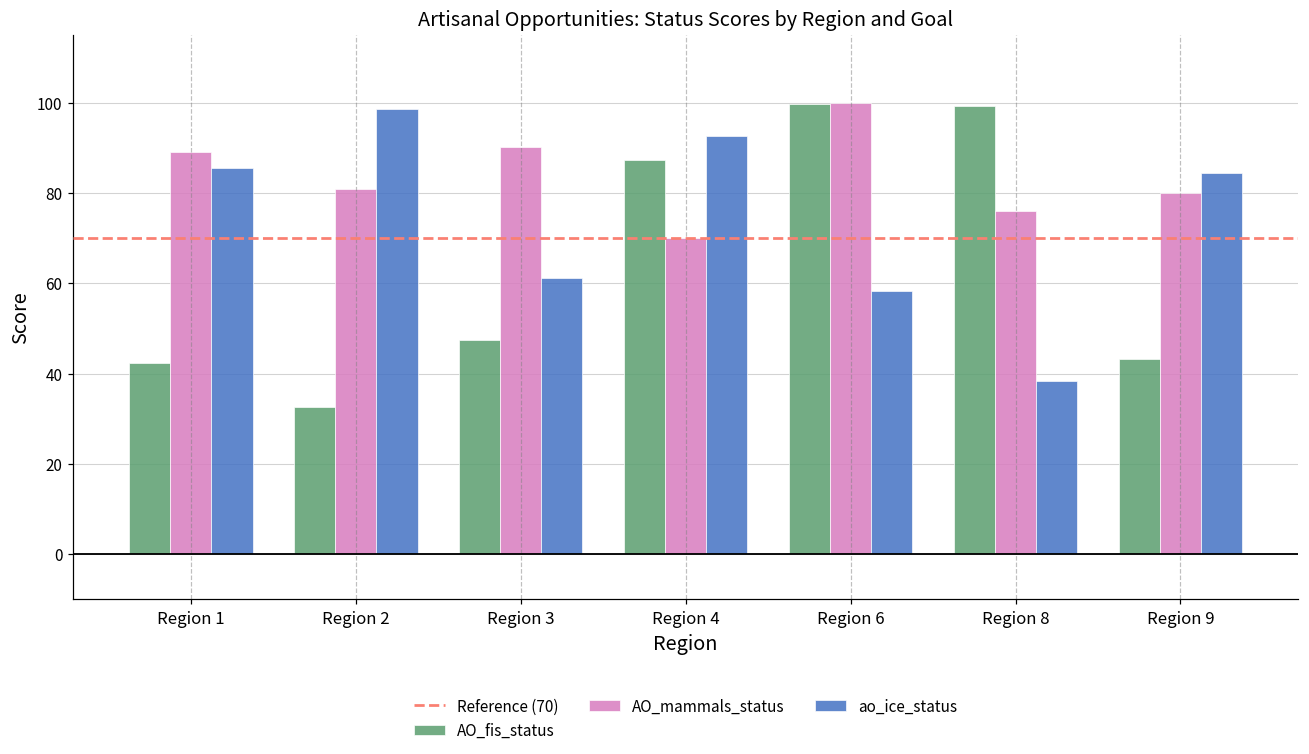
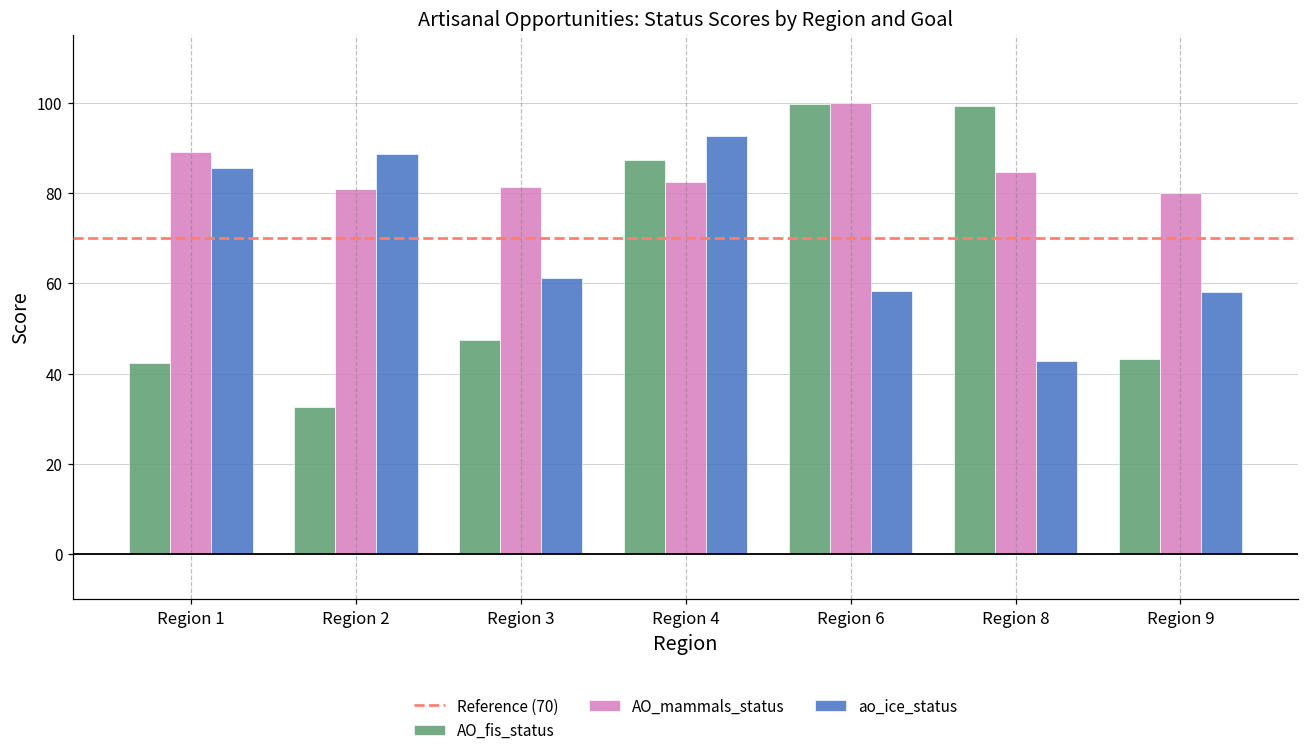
  {
    "AO_fis_status": {
      "Region 1": 42,
      "Region 2": 33,
      "Region 3": 48,
      "Region 4": 87,
      "Region 6": 100,
      "Region 8": 99,
      "Region 9": 43
    },
    "AO_mammals_status": {
      "Region 1": 89,
      "Region 2": 81,
-     "Region 3": 90,
-     "Region 4": 70,
+     "Region 3": 81,
+     "Region 4": 83,
      "Region 6": 100,
-     "Region 8": 76,
+     "Region 8": 85,
      "Region 9": 80
    },
    "ao_ice_status": {
      "Region 1": 86,
-     "Region 2": 98,
+     "Region 2": 89,
      "Region 3": 61,
      "Region 4": 92,
      "Region 6": 58,
-     "Region 8": 38,
-     "Region 9": 84
+     "Region 8": 43,
+     "Region 9": 58
    }
  }
